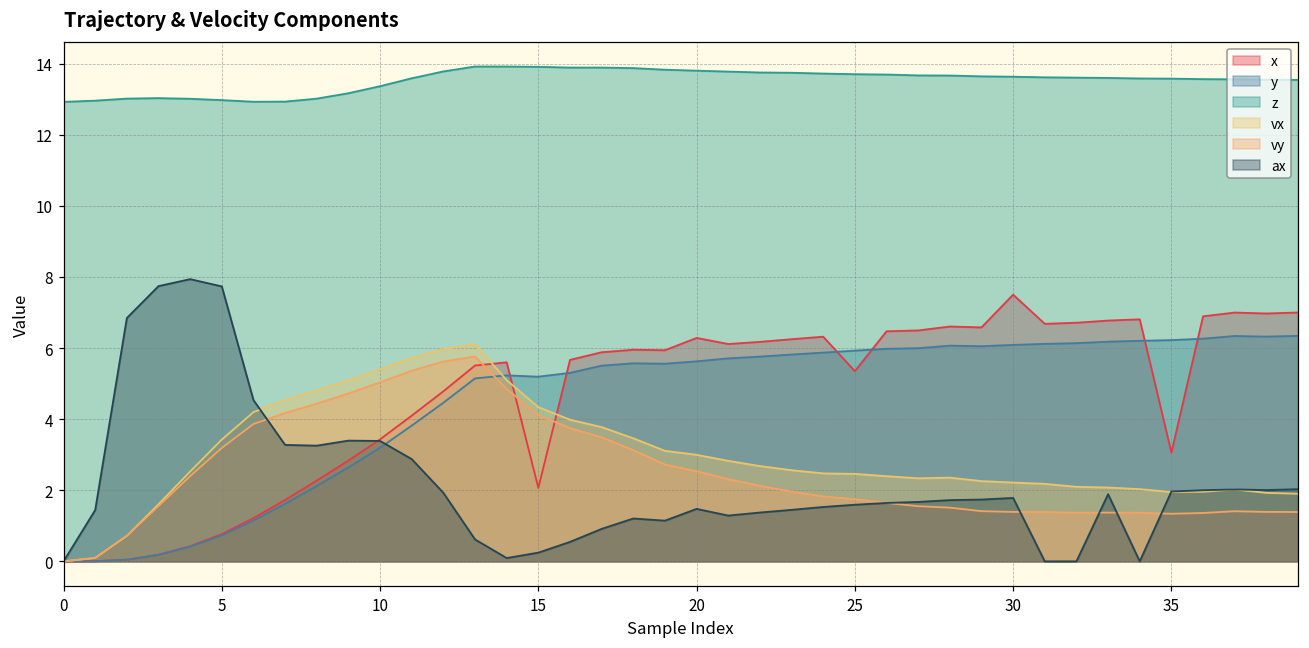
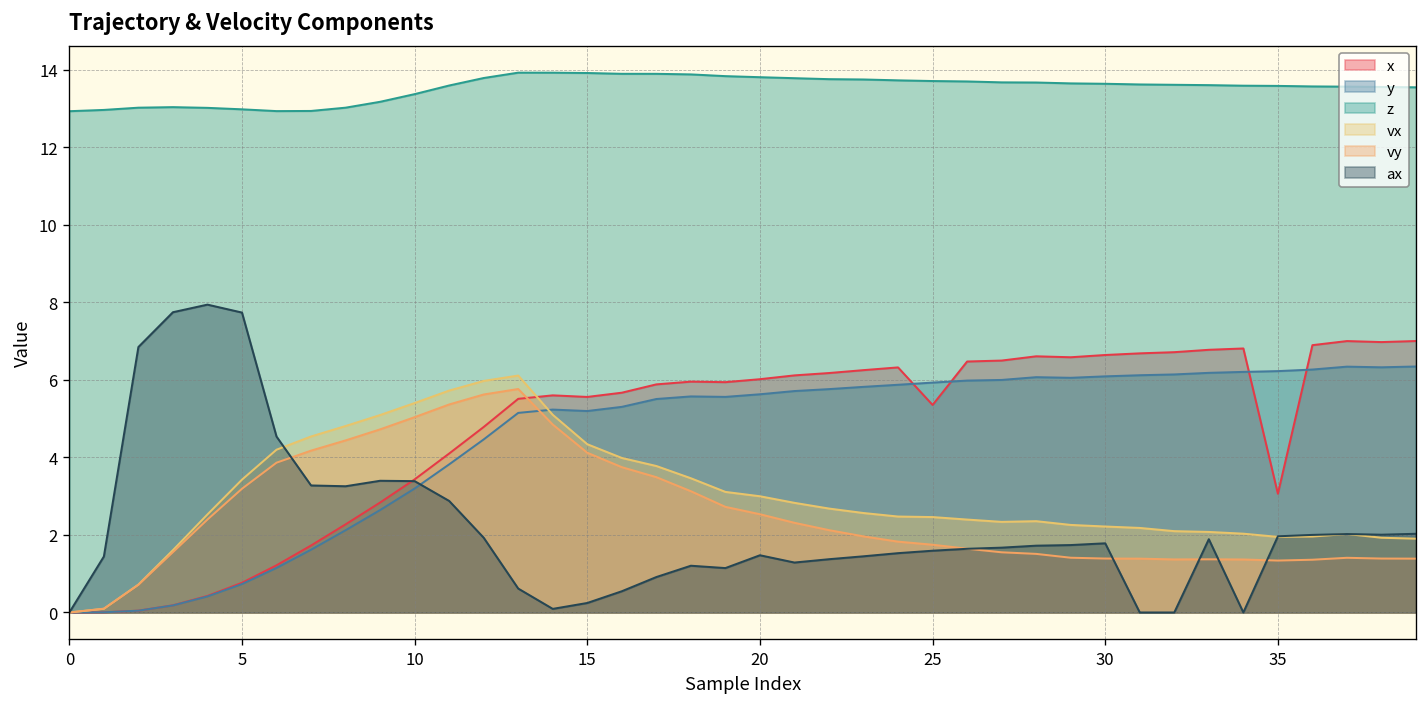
  {
    "x": {
-     "15": 2.1,
-     "20": 6.3,
+     "15": 5.6,
+     "20": 6.0,
      "25": 5.4,
-     "30": 7.5,
+     "30": 6.6,
      "35": 3.1
    }
  }
